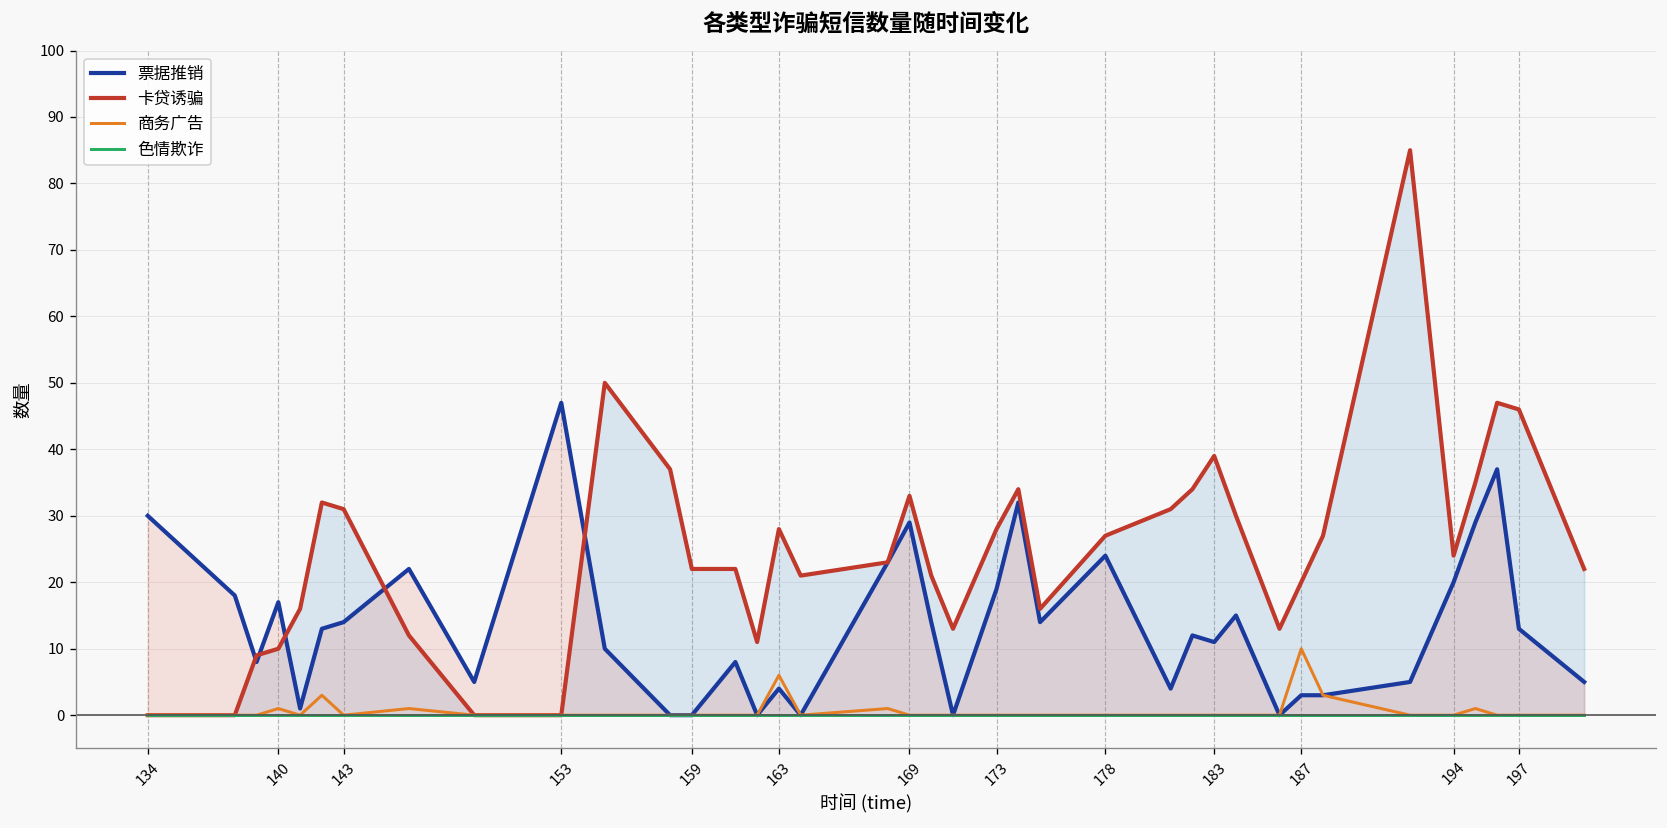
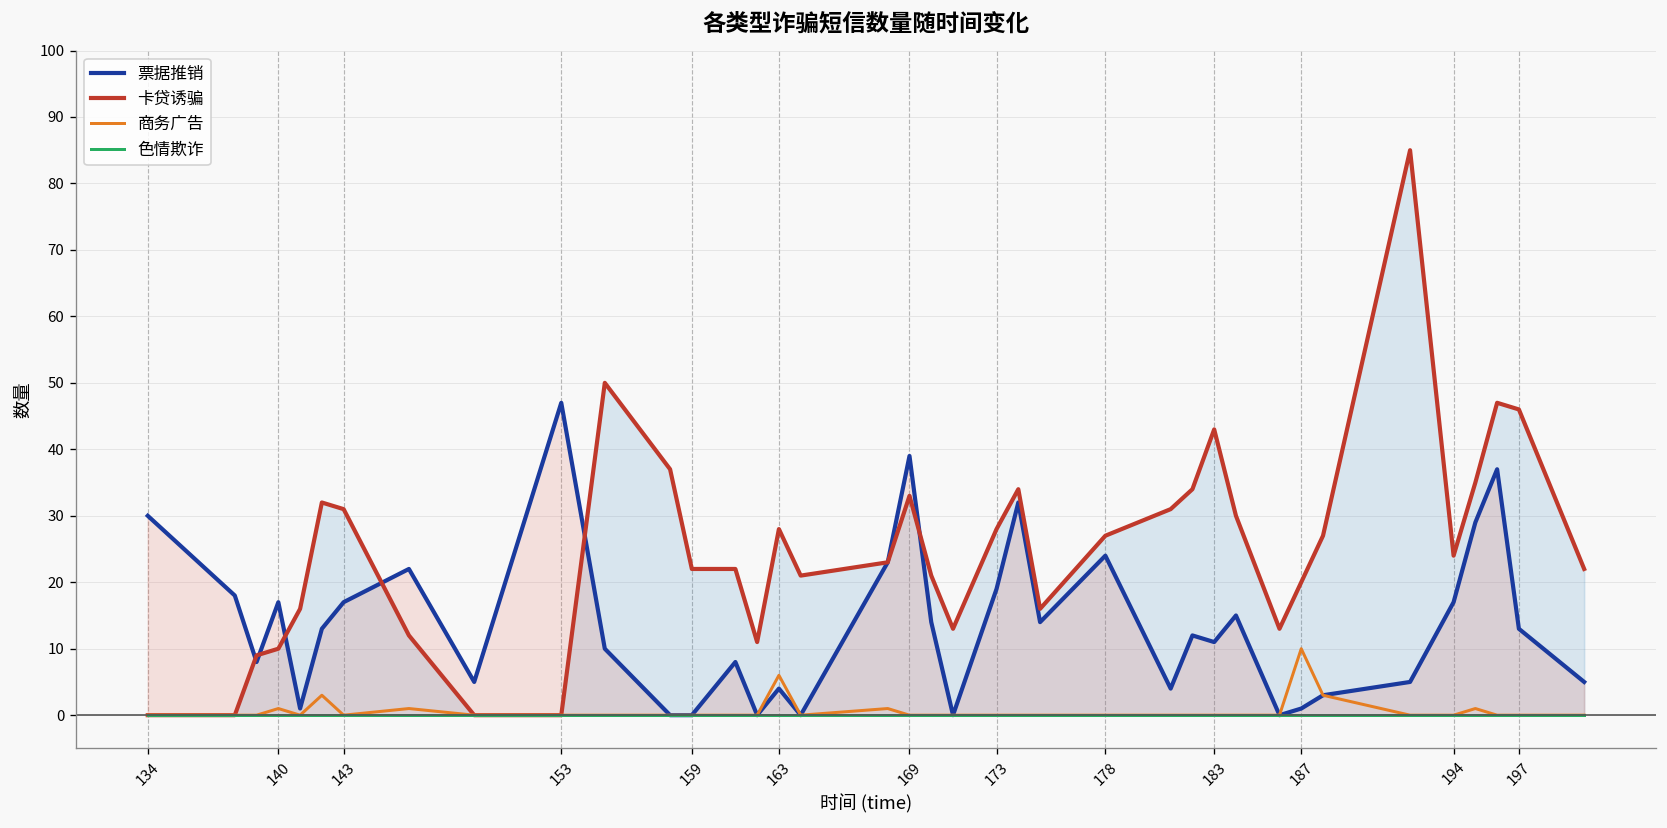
  {
    "票据推销": {
      "134": 30,
      "140": 17,
-     "143": 14,
+     "143": 17,
      "153": 47,
      "163": 4,
-     "169": 29,
+     "169": 39,
      "173": 19,
      "178": 24,
      "183": 11,
-     "187": 3,
-     "194": 20,
+     "187": 1,
+     "194": 17,
      "197": 13
    },
    "卡贷诱骗": {
      "140": 10,
      "143": 31,
      "159": 22,
      "163": 28,
      "169": 33,
      "173": 28,
      "178": 27,
-     "183": 39,
+     "183": 43,
      "187": 20,
      "194": 24,
      "197": 46
    },
    "商务广告": {
      "140": 1,
      "163": 6,
      "187": 10
    },
    "色情欺诈": {
      "140": 0,
      "163": 0,
      "187": 0
    }
  }
